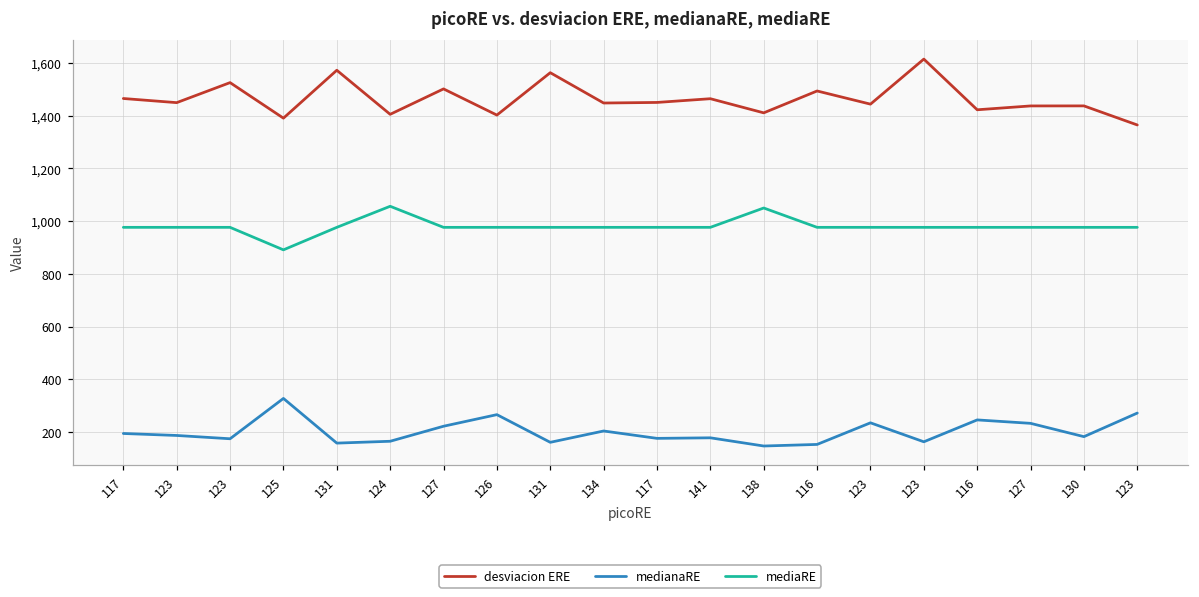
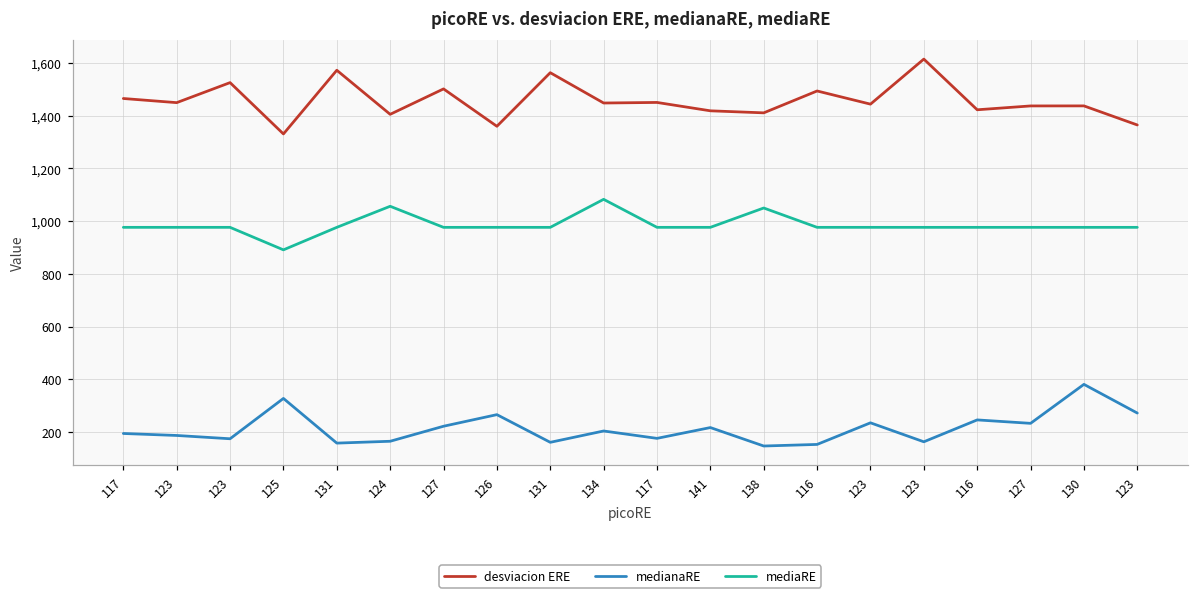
  {
    "desviacion ERE": {
-     "125": "1,390",
+     "125": "1,330",
      "124": "1,410",
-     "126": "1,400",
+     "126": "1,360",
      "134": "1,450",
-     "141": "1,460",
+     "141": "1,420",
      "138": "1,410",
      "130": "1,440"
    },
    "medianaRE": {
      "125": "330",
      "124": "170",
      "126": "270",
      "134": "200",
-     "141": "180",
+     "141": "220",
      "138": "150",
-     "130": "180"
+     "130": "380"
    },
    "mediaRE": {
      "125": "890",
      "124": "1,060",
      "126": "980",
-     "134": "980",
+     "134": "1,080",
      "141": "980",
      "138": "1,050",
      "130": "980"
    }
  }
